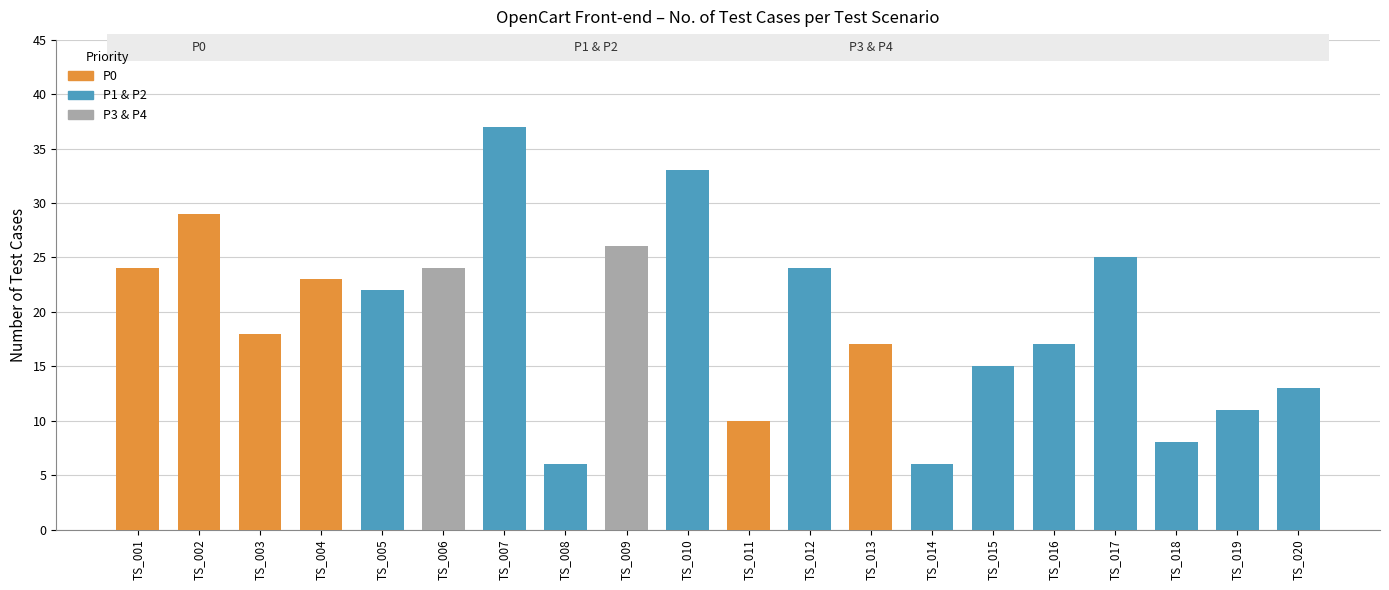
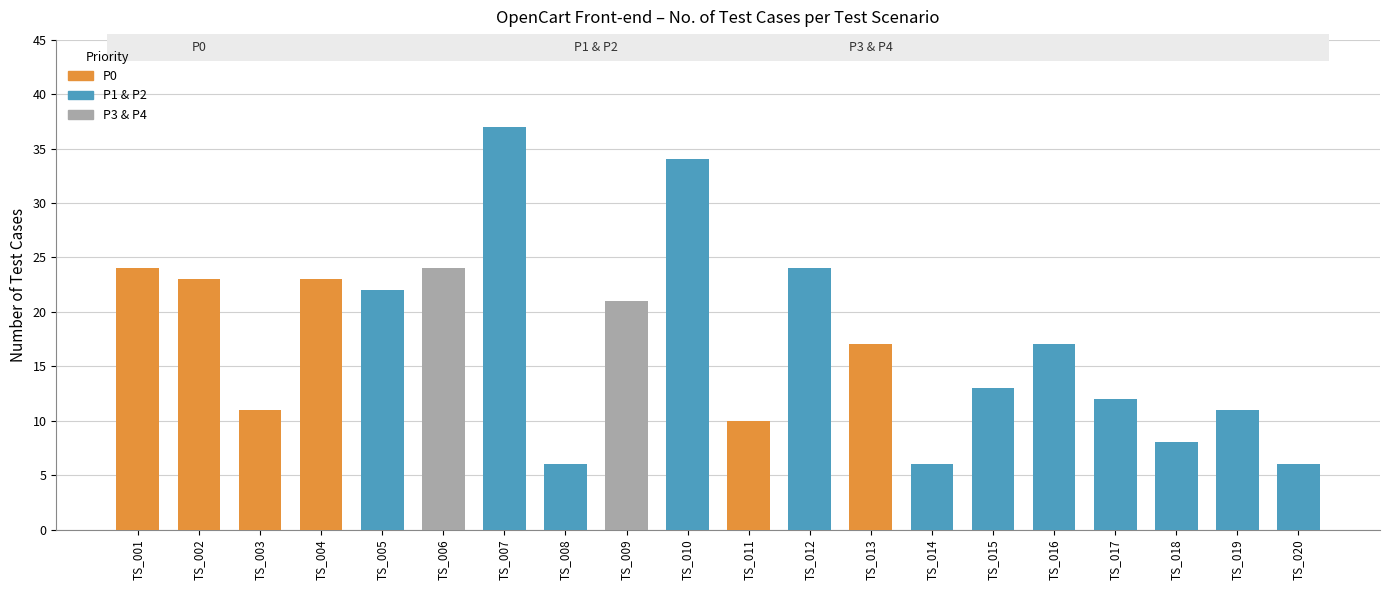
  {
    "TS_001": 24,
-   "TS_002": 29,
-   "TS_003": 18,
+   "TS_002": 23,
+   "TS_003": 11,
    "TS_004": 23,
    "TS_005": 22,
    "TS_006": 24,
    "TS_007": 37,
    "TS_008": 6,
-   "TS_009": 26,
-   "TS_010": 33,
+   "TS_009": 21,
+   "TS_010": 34,
    "TS_011": 10,
    "TS_012": 24,
    "TS_013": 17,
    "TS_014": 6,
-   "TS_015": 15,
+   "TS_015": 13,
    "TS_016": 17,
-   "TS_017": 25,
+   "TS_017": 12,
    "TS_018": 8,
    "TS_019": 11,
-   "TS_020": 13
+   "TS_020": 6
  }
